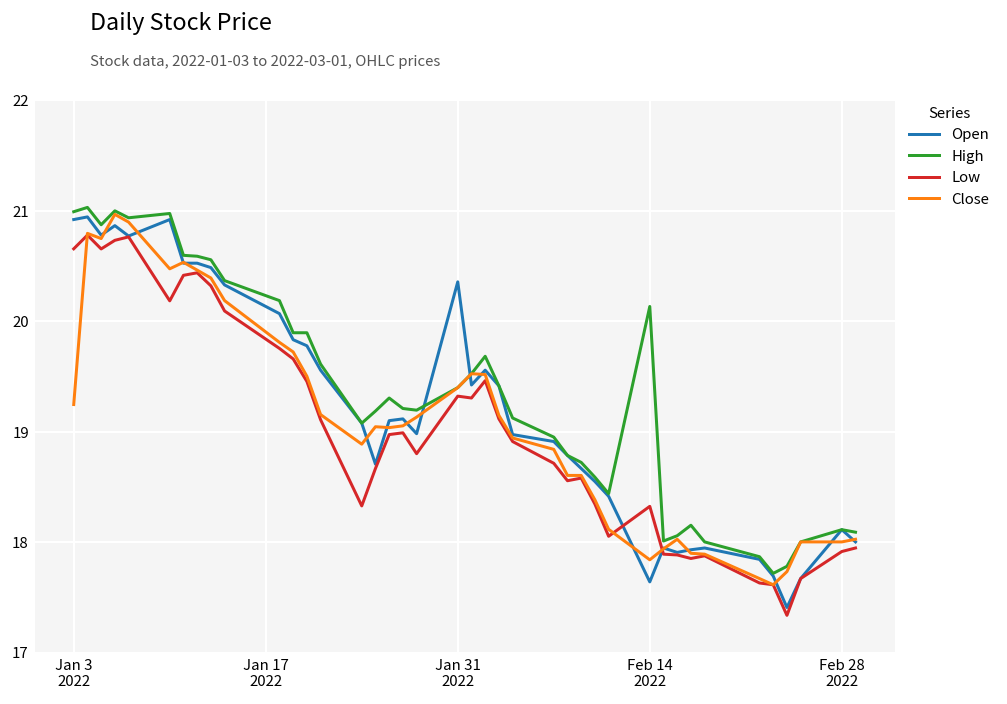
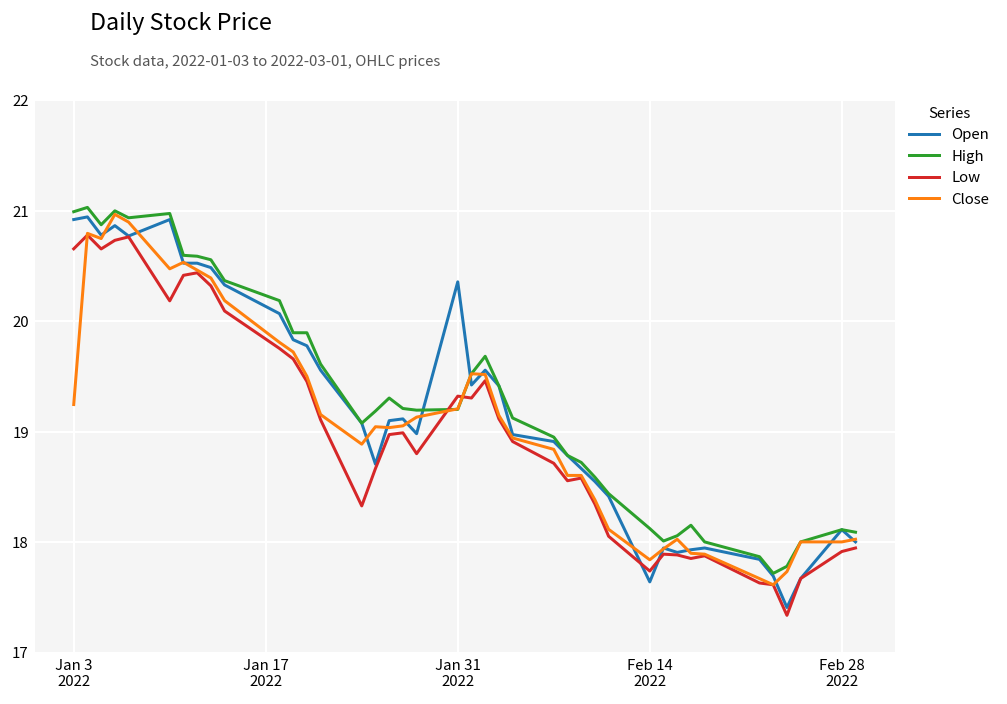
  {
    "Open": {
      "Jan 3 2022": 20.9,
      "Jan 31 2022": 20.4,
      "Feb 14 2022": 17.6
    },
    "High": {
      "Jan 3 2022": 21.0,
-     "Jan 31 2022": 19.4,
-     "Feb 14 2022": 20.1
+     "Jan 31 2022": 19.2,
+     "Feb 14 2022": 18.1
    },
    "Low": {
      "Jan 3 2022": 20.7,
      "Jan 31 2022": 19.3,
-     "Feb 14 2022": 18.3,
+     "Feb 14 2022": 17.7,
      "Feb 28 2022": 17.9
    },
    "Close": {
      "Jan 3 2022": 19.2,
-     "Jan 31 2022": 19.4,
+     "Jan 31 2022": 19.2,
      "Feb 14 2022": 17.8,
      "Feb 28 2022": 18.0
    }
  }
